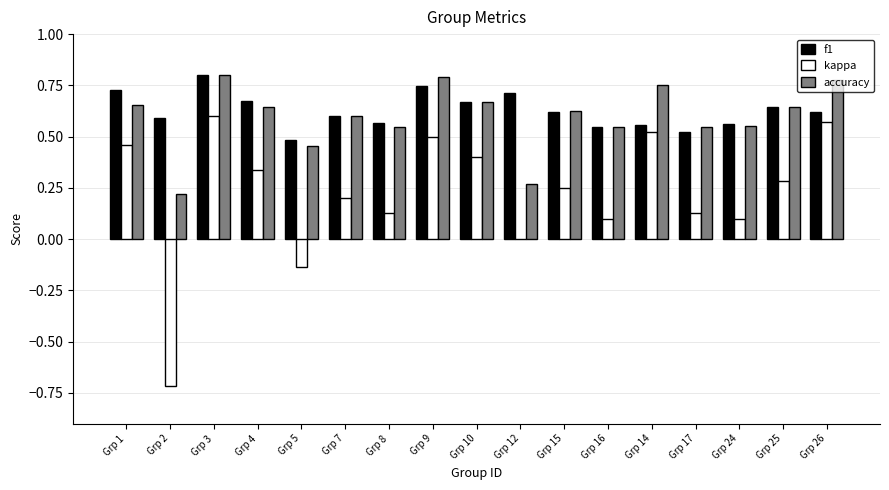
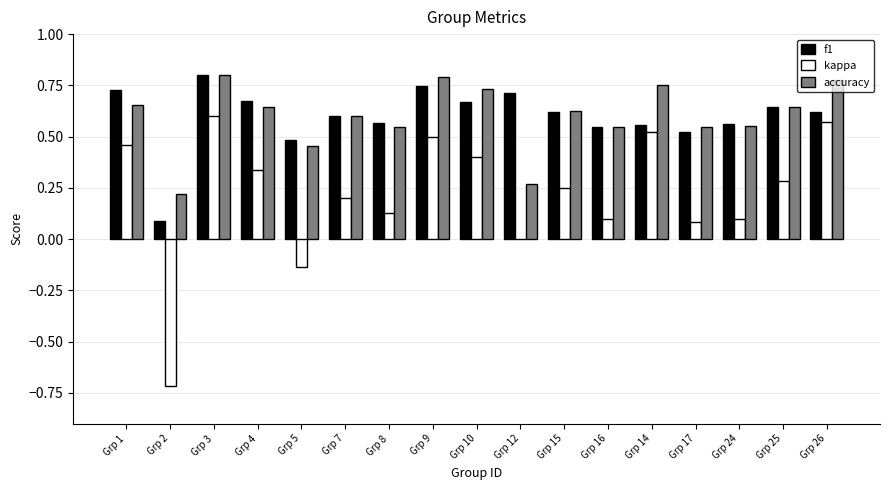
  {
    "f1": {
      "Grp 1": 0.73,
-     "Grp 2": 0.59,
+     "Grp 2": 0.09,
      "Grp 3": 0.80,
      "Grp 4": 0.67,
      "Grp 5": 0.48,
      "Grp 7": 0.60,
      "Grp 8": 0.57,
      "Grp 9": 0.75,
      "Grp 10": 0.67,
      "Grp 12": 0.71,
      "Grp 15": 0.62,
      "Grp 16": 0.55,
      "Grp 14": 0.56,
      "Grp 17": 0.52,
      "Grp 24": 0.56,
      "Grp 25": 0.64,
      "Grp 26": 0.62
    },
    "kappa": {
      "Grp 1": 0.46,
      "Grp 2": -0.71,
      "Grp 3": 0.60,
      "Grp 4": 0.34,
      "Grp 5": -0.14,
      "Grp 7": 0.20,
      "Grp 8": 0.13,
      "Grp 9": 0.50,
      "Grp 10": 0.40,
      "Grp 12": 0.00,
      "Grp 15": 0.25,
      "Grp 16": 0.10,
      "Grp 14": 0.52,
-     "Grp 17": 0.13,
+     "Grp 17": 0.08,
      "Grp 24": 0.10,
      "Grp 25": 0.29,
      "Grp 26": 0.57
    },
    "accuracy": {
      "Grp 1": 0.66,
      "Grp 2": 0.22,
      "Grp 3": 0.80,
      "Grp 4": 0.64,
      "Grp 5": 0.45,
      "Grp 7": 0.60,
      "Grp 8": 0.55,
      "Grp 9": 0.79,
-     "Grp 10": 0.67,
+     "Grp 10": 0.73,
      "Grp 12": 0.27,
      "Grp 15": 0.63,
      "Grp 16": 0.55,
      "Grp 14": 0.75,
      "Grp 17": 0.55,
      "Grp 24": 0.55,
      "Grp 25": 0.64
    }
  }
